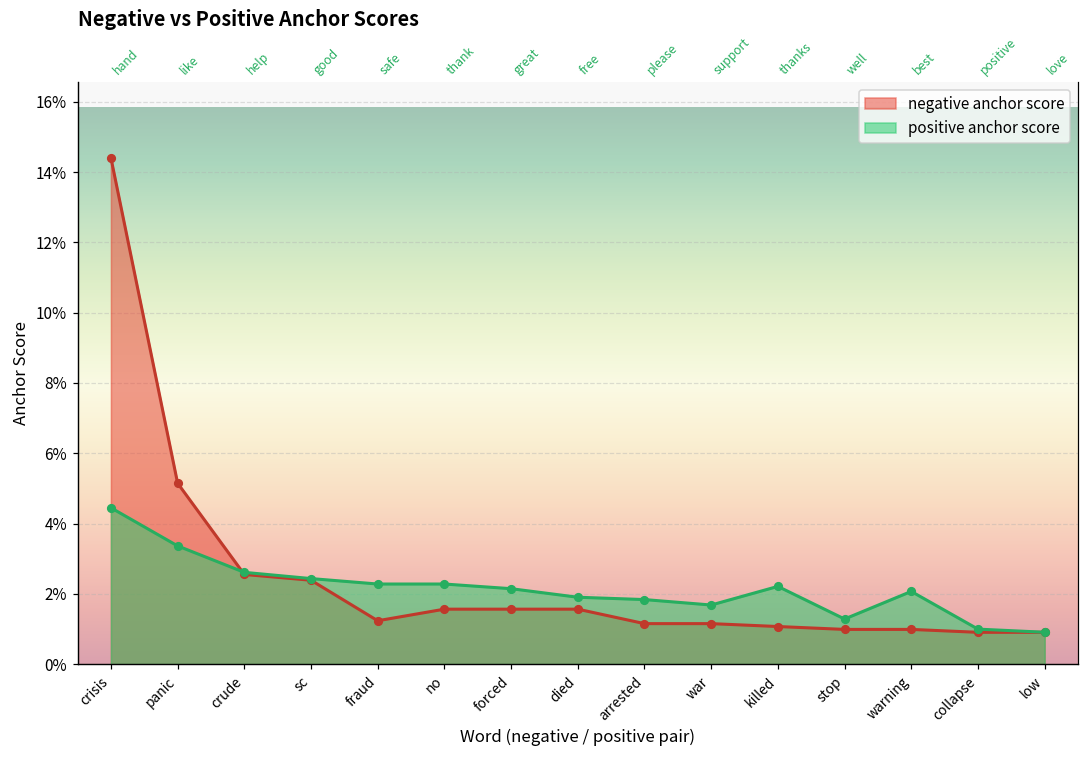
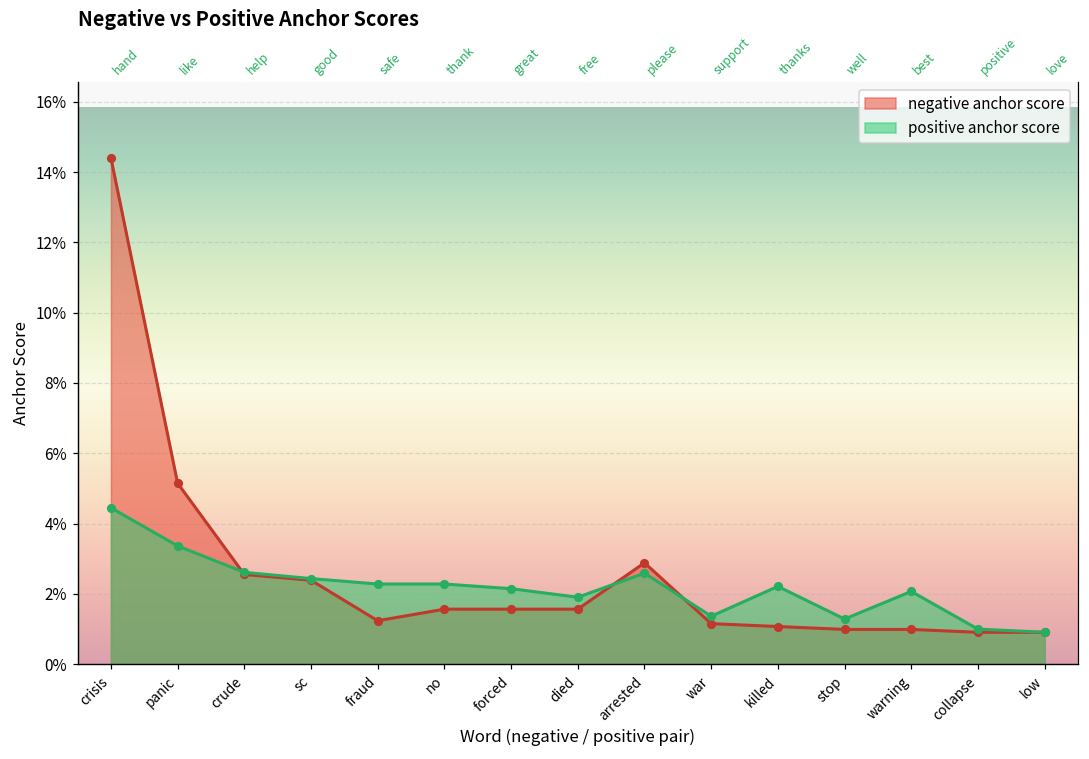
  {
    "negative anchor score": {
      "crisis": "14.4%",
      "panic": "5.1%",
      "fraud": "1.2%",
      "no": "1.6%",
      "forced": "1.6%",
      "died": "1.6%",
-     "arrested": "1.2%",
+     "arrested": "2.9%",
      "war": "1.2%",
      "killed": "1.1%",
      "stop": "1.0%",
      "warning": "1.0%",
      "collapse": "0.9%"
    },
    "positive anchor score": {
      "crisis": "4.4%",
      "panic": "3.4%",
      "fraud": "2.3%",
      "no": "2.3%",
      "forced": "2.1%",
      "died": "1.9%",
-     "arrested": "1.8%",
-     "war": "1.7%",
+     "arrested": "2.6%",
+     "war": "1.4%",
      "killed": "2.2%",
      "stop": "1.3%",
      "warning": "2.1%",
      "collapse": "1.0%"
    }
  }
